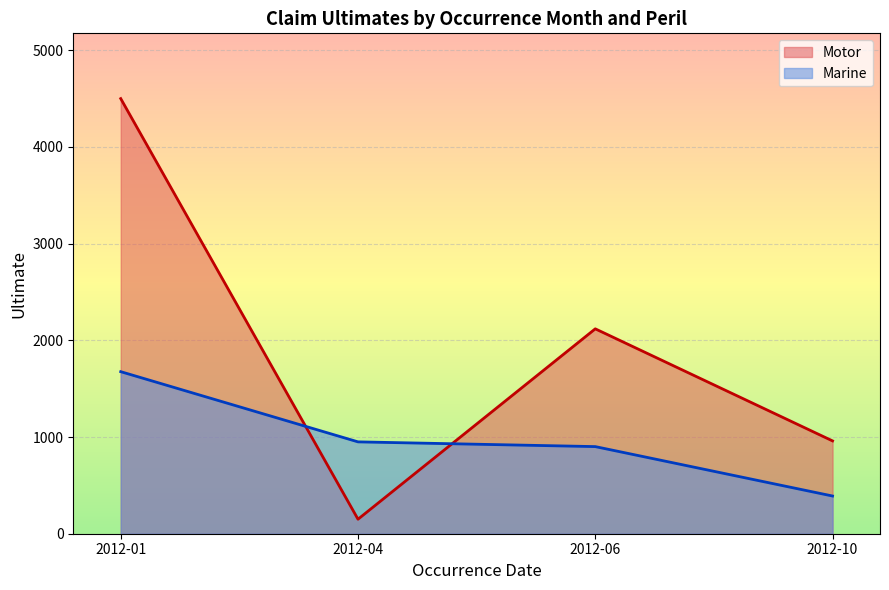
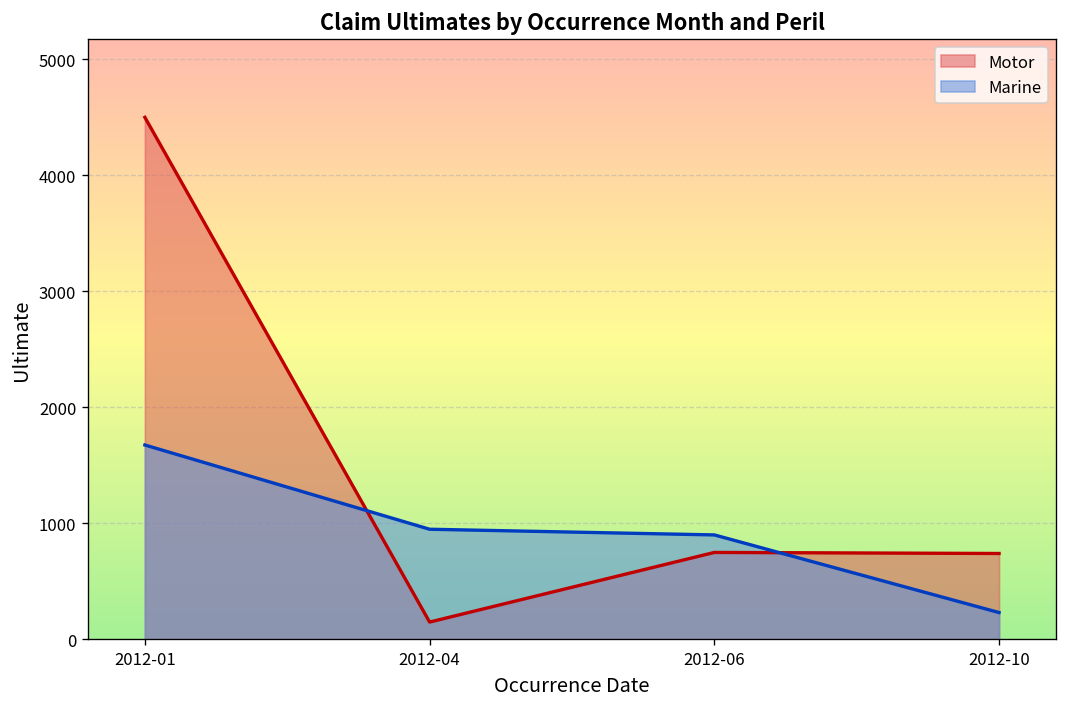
  {
    "Motor": {
      "2012-01": 4500,
      "2012-04": 200,
-     "2012-06": 2100,
-     "2012-10": 1000
+     "2012-06": 800,
+     "2012-10": 700
    },
    "Marine": {
      "2012-01": 1700,
      "2012-04": 1000,
      "2012-06": 900,
-     "2012-10": 400
+     "2012-10": 200
    }
  }
